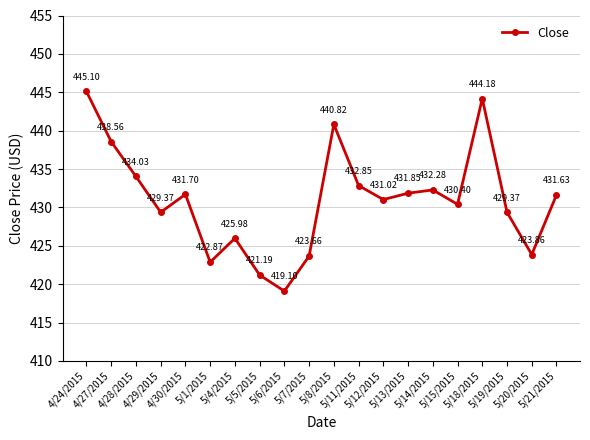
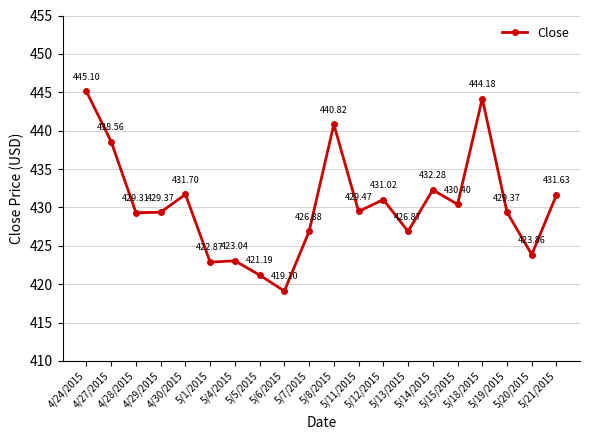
  {
    "4/24/2015": 445.10,
    "4/27/2015": 438.56,
-   "4/28/2015": 434.03,
+   "4/28/2015": 429.31,
    "4/29/2015": 429.37,
    "4/30/2015": 431.70,
    "5/1/2015": 422.87,
-   "5/4/2015": 425.98,
+   "5/4/2015": 423.04,
    "5/5/2015": 421.19,
    "5/6/2015": 419.10,
-   "5/7/2015": 423.66,
+   "5/7/2015": 426.88,
    "5/8/2015": 440.82,
-   "5/11/2015": 432.85,
+   "5/11/2015": 429.47,
    "5/12/2015": 431.02,
-   "5/13/2015": 431.85,
+   "5/13/2015": 426.87,
    "5/14/2015": 432.28,
    "5/15/2015": 430.40,
    "5/18/2015": 444.18,
    "5/19/2015": 429.37,
    "5/20/2015": 423.86,
    "5/21/2015": 431.63
  }
